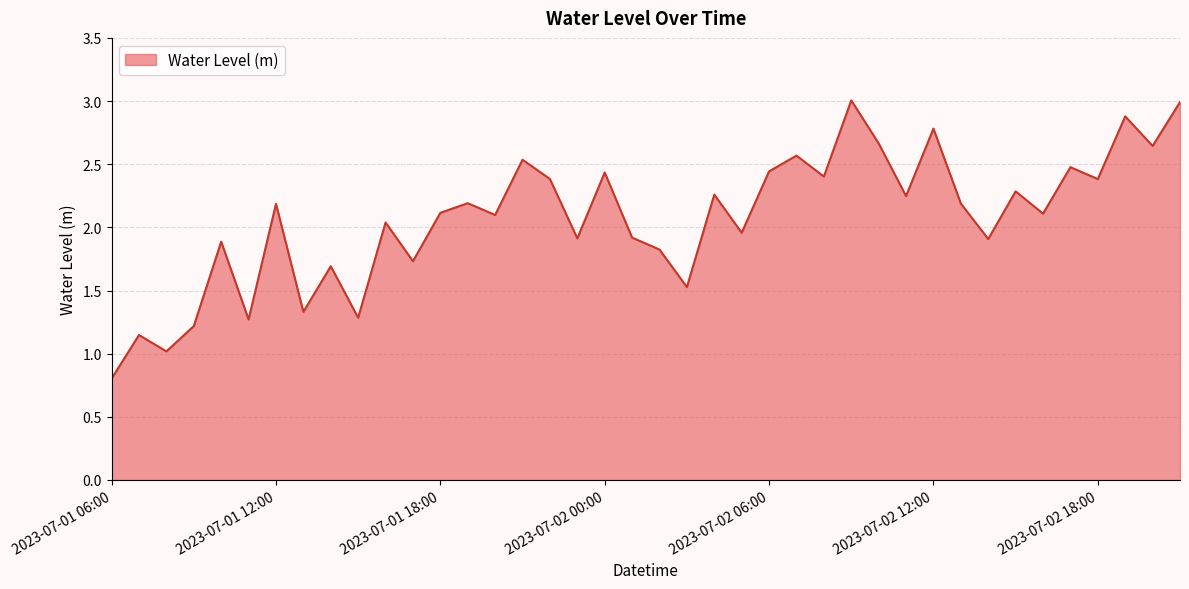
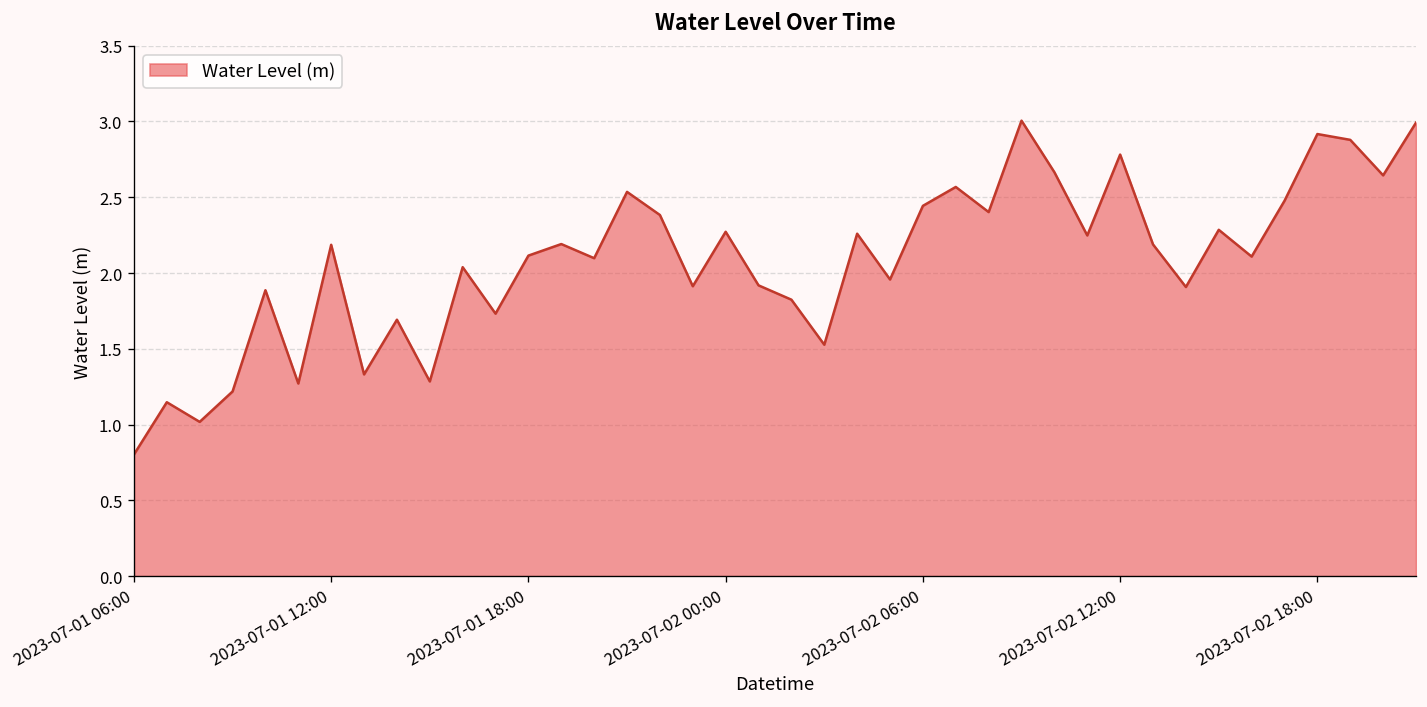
  {
    "2023-07-01 06:00": 0.80,
    "2023-07-01 12:00": 2.19,
    "2023-07-01 18:00": 2.11,
-   "2023-07-02 00:00": 2.43,
+   "2023-07-02 00:00": 2.27,
    "2023-07-02 06:00": 2.44,
    "2023-07-02 12:00": 2.78,
-   "2023-07-02 18:00": 2.38
+   "2023-07-02 18:00": 2.92
  }
